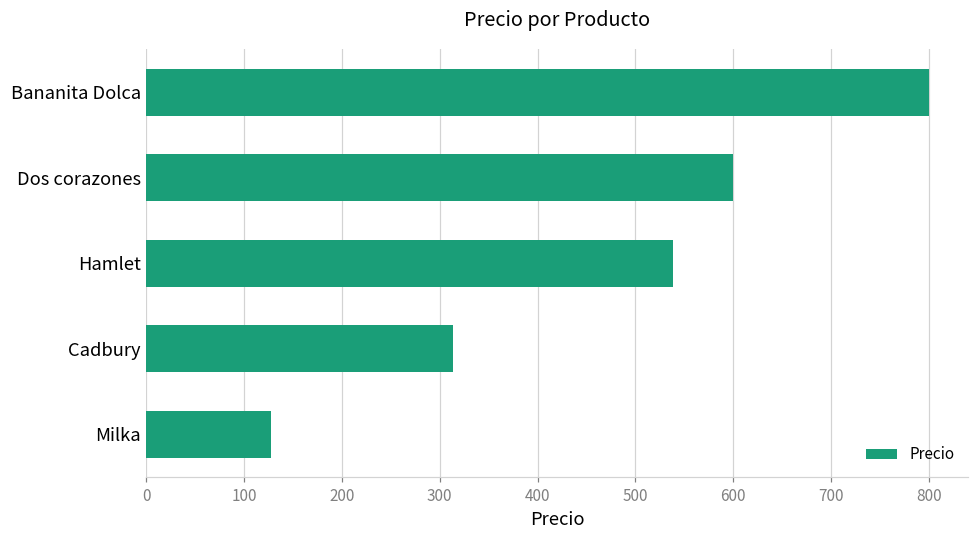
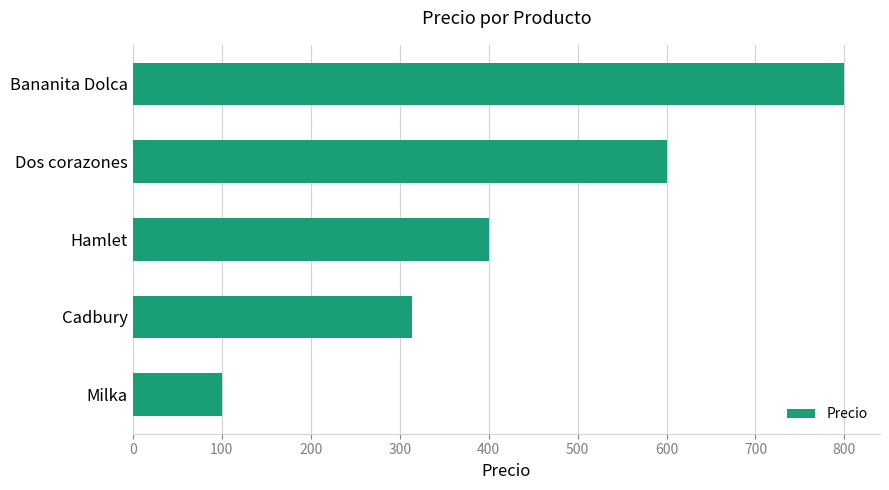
  {
    "Bananita Dolca": 800,
    "Dos corazones": 600,
-   "Hamlet": 540,
+   "Hamlet": 400,
    "Cadbury": 310,
-   "Milka": 130
+   "Milka": 100
  }
